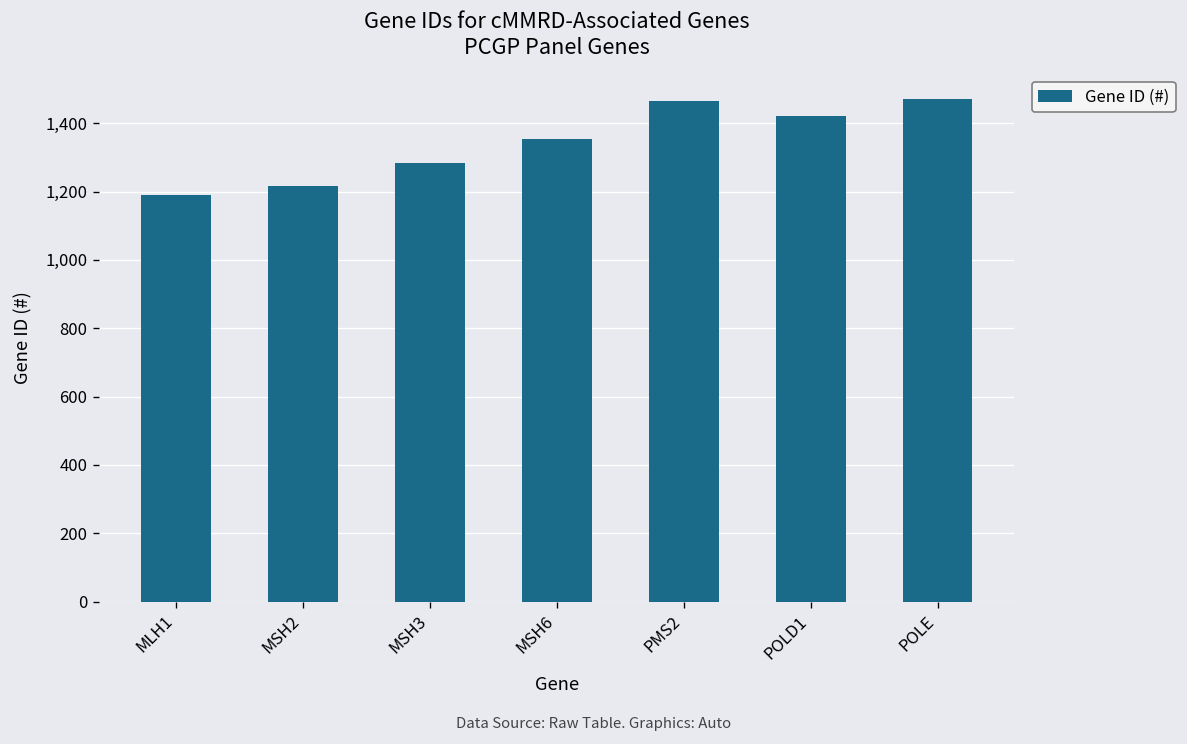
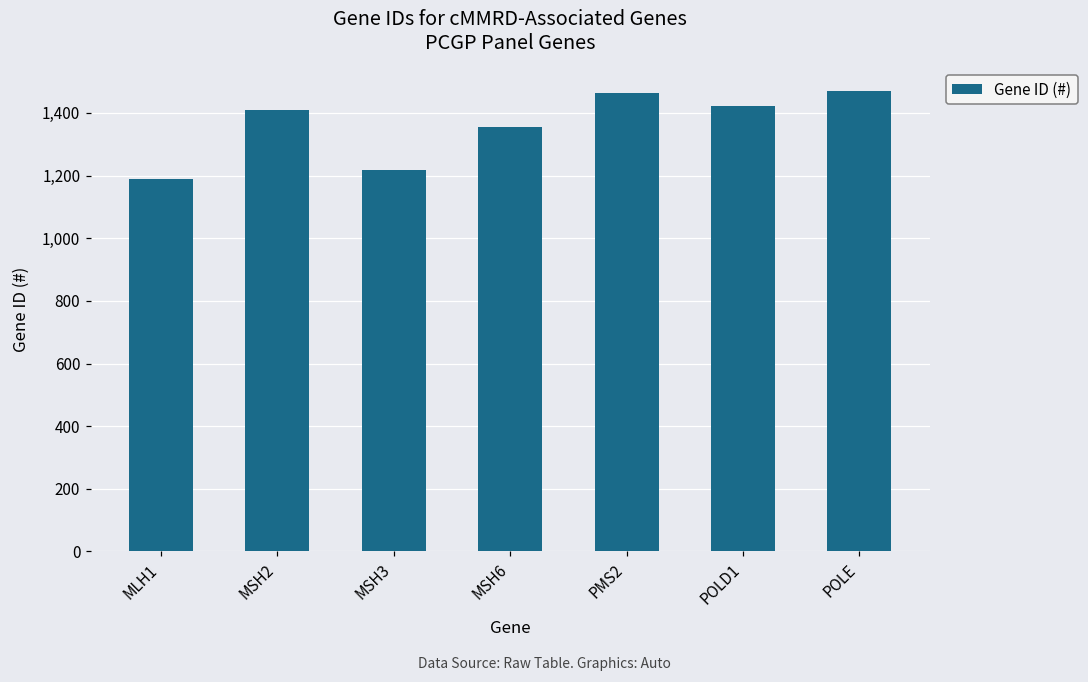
  {
    "MLH1": "1,190",
-   "MSH2": "1,220",
-   "MSH3": "1,280",
+   "MSH2": "1,410",
+   "MSH3": "1,220",
    "MSH6": "1,360",
    "PMS2": "1,460",
    "POLD1": "1,420",
    "POLE": "1,470"
  }
